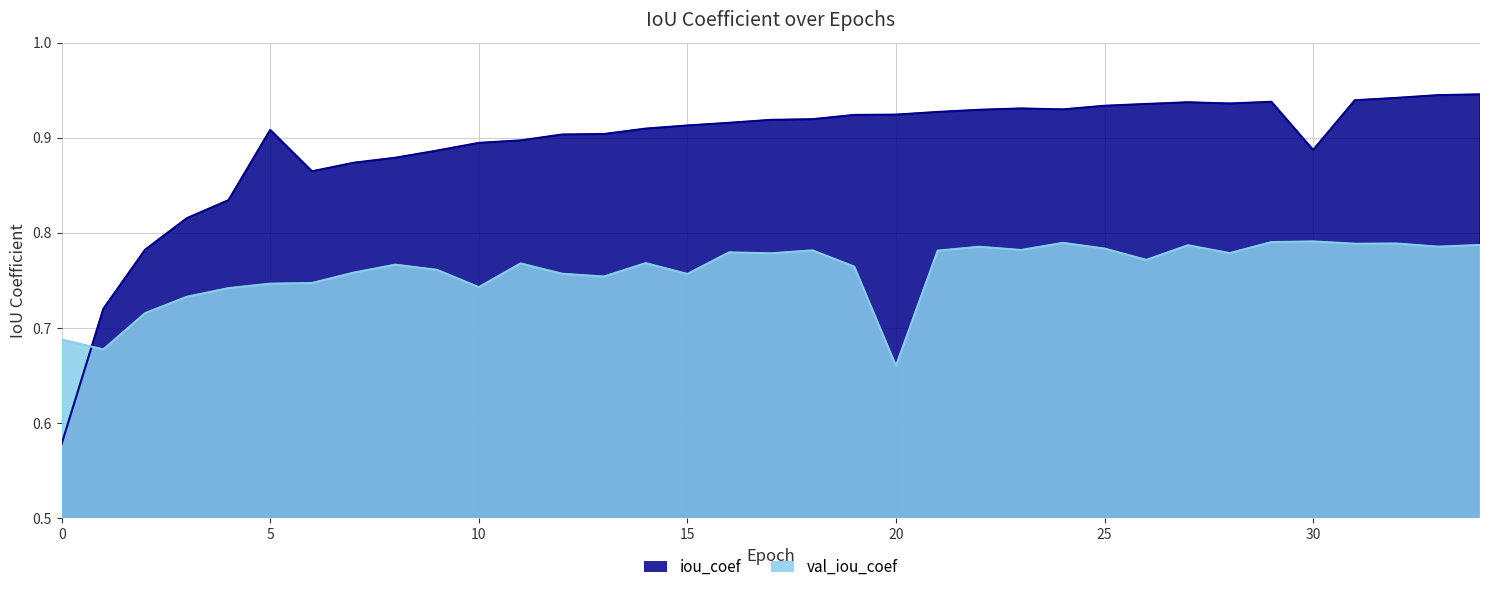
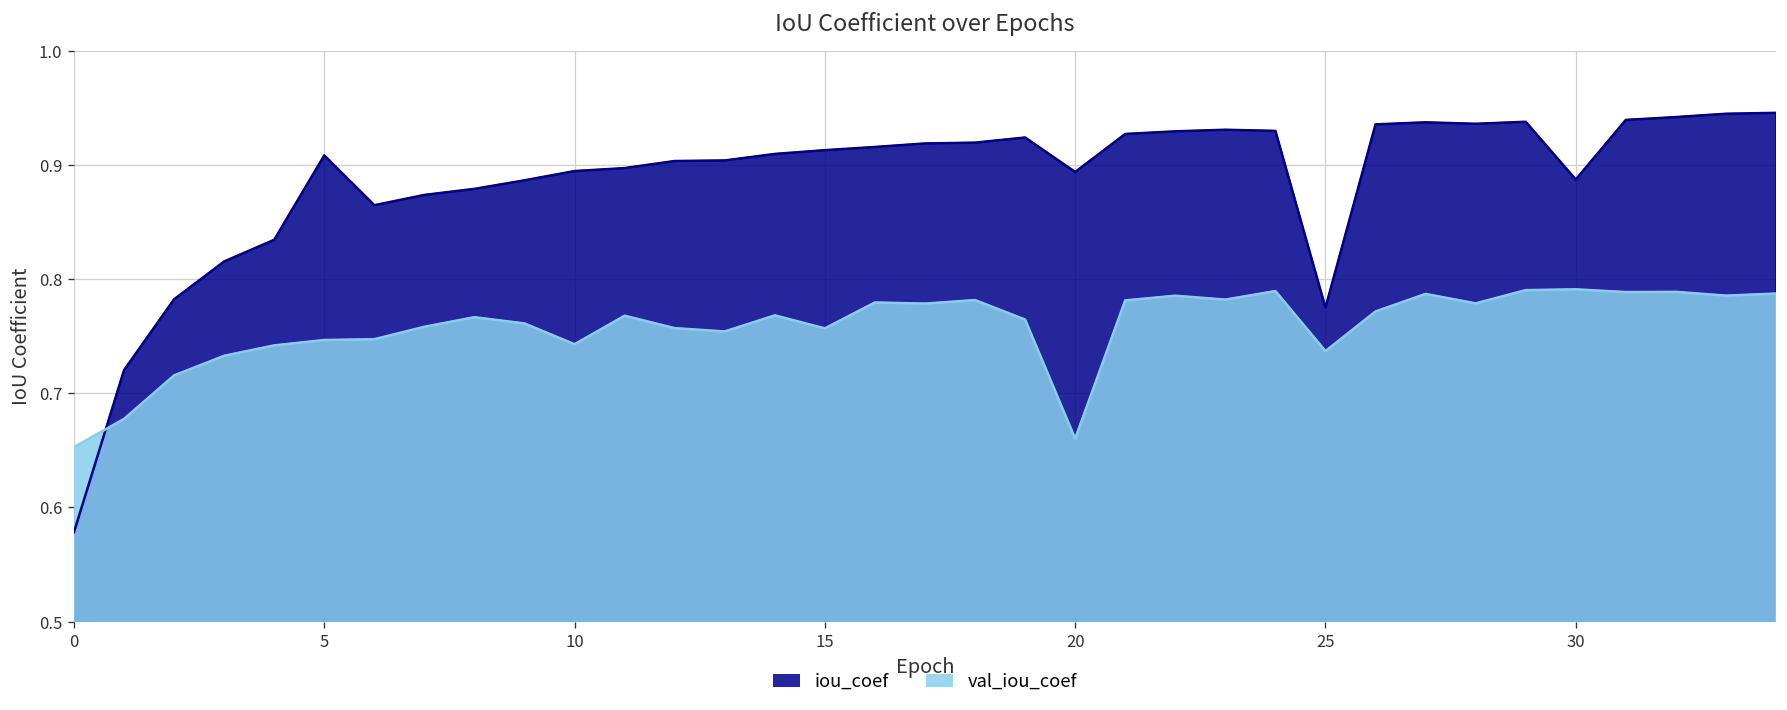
  {
    "iou_coef": {
      "0": 0.58,
      "5": 0.91,
      "10": 0.89,
      "15": 0.91,
-     "20": 0.92,
-     "25": 0.93,
+     "20": 0.89,
+     "25": 0.78,
      "30": 0.89
    },
    "val_iou_coef": {
-     "0": 0.69,
+     "0": 0.65,
      "5": 0.75,
      "10": 0.74,
      "15": 0.76,
      "20": 0.66,
-     "25": 0.78,
+     "25": 0.74,
      "30": 0.79
    }
  }
